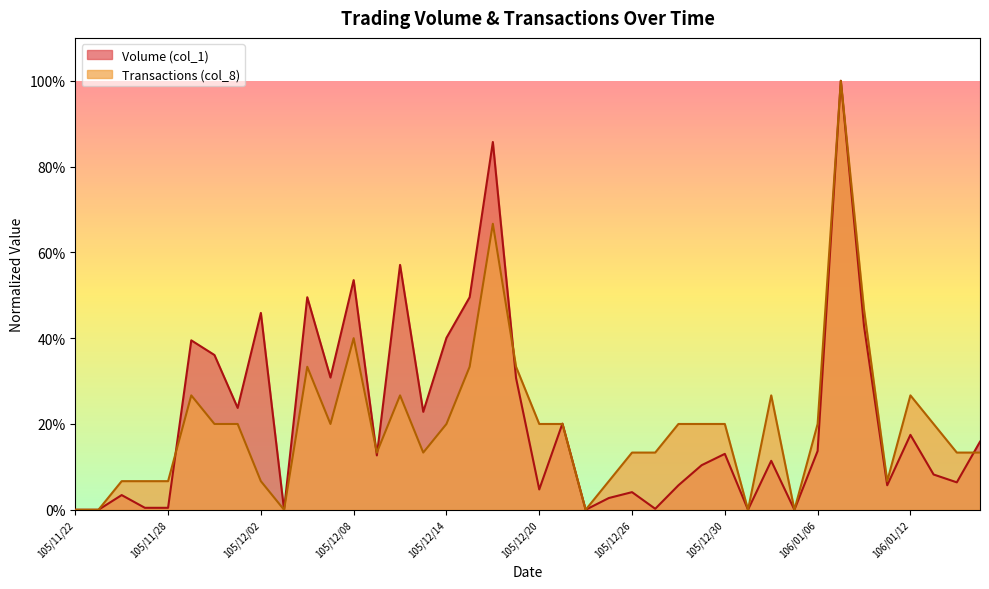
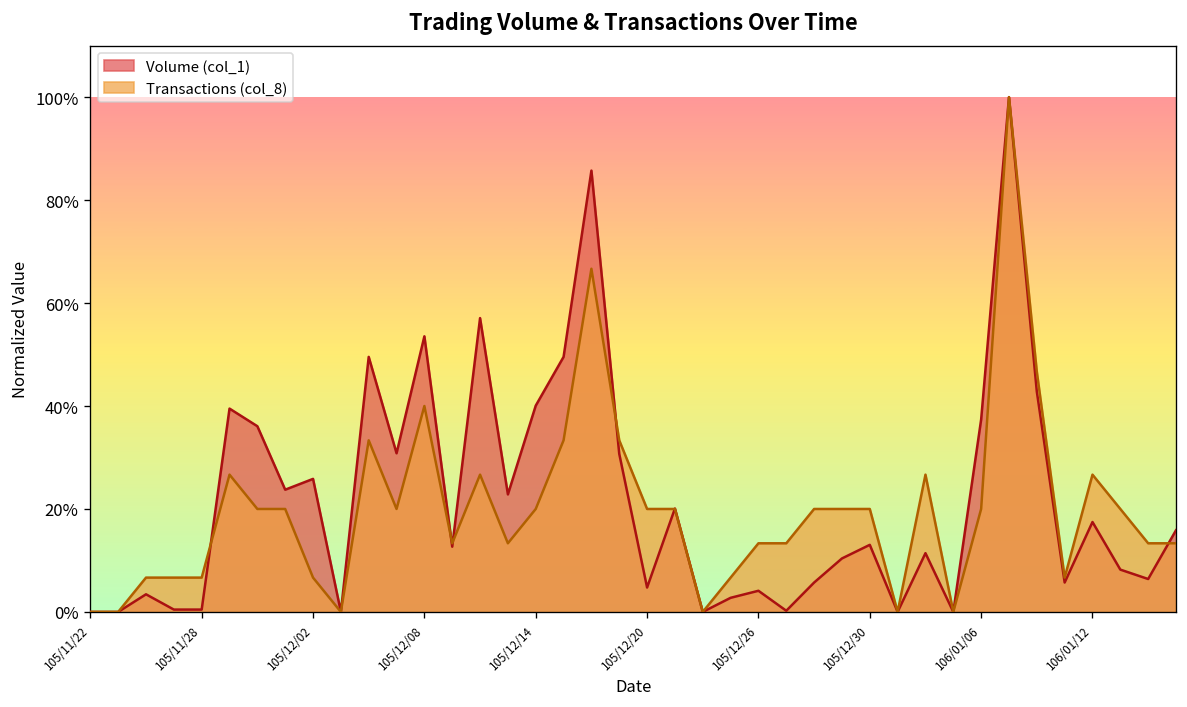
  {
    "Volume (col_1)": {
      "105/11/28": "0%",
-     "105/12/02": "46%",
+     "105/12/02": "26%",
      "105/12/08": "54%",
      "105/12/14": "40%",
      "105/12/20": "5%",
      "105/12/26": "4%",
      "105/12/30": "13%",
-     "106/01/06": "14%",
+     "106/01/06": "37%",
      "106/01/12": "17%"
    },
    "Transactions (col_8)": {
      "105/11/28": "7%",
      "105/12/02": "7%",
      "105/12/08": "40%",
      "105/12/14": "20%",
      "105/12/20": "20%",
      "105/12/26": "13%",
      "105/12/30": "20%",
      "106/01/06": "20%",
      "106/01/12": "27%"
    }
  }
